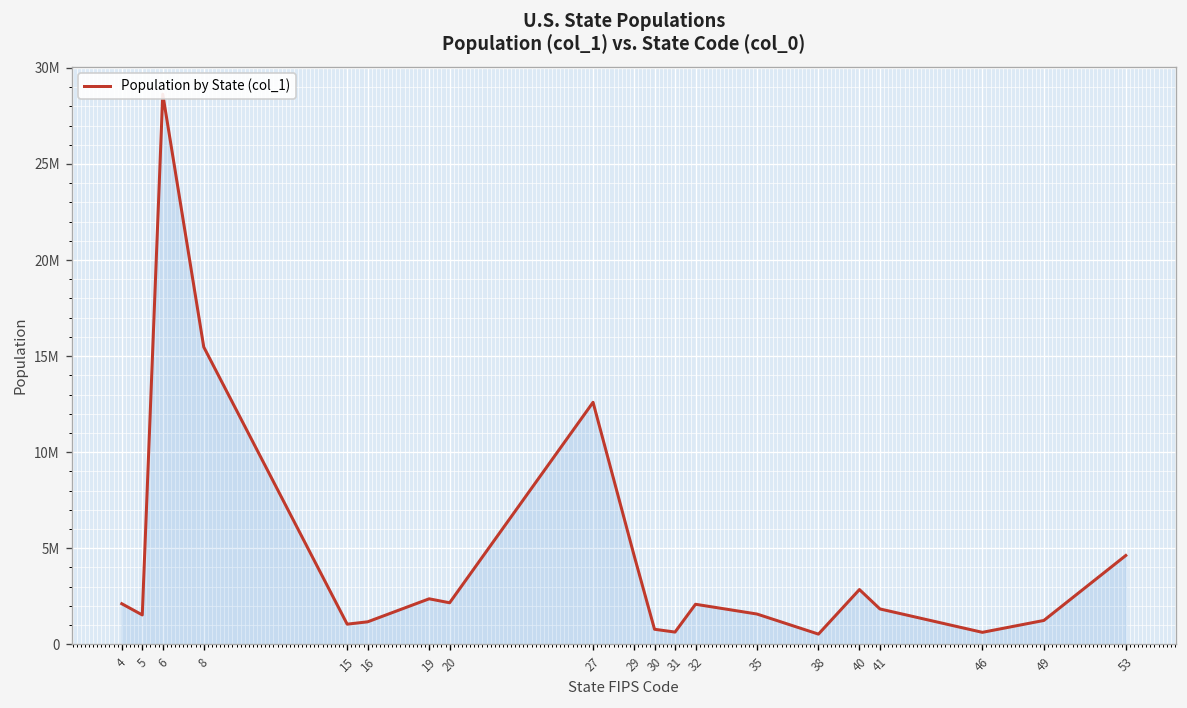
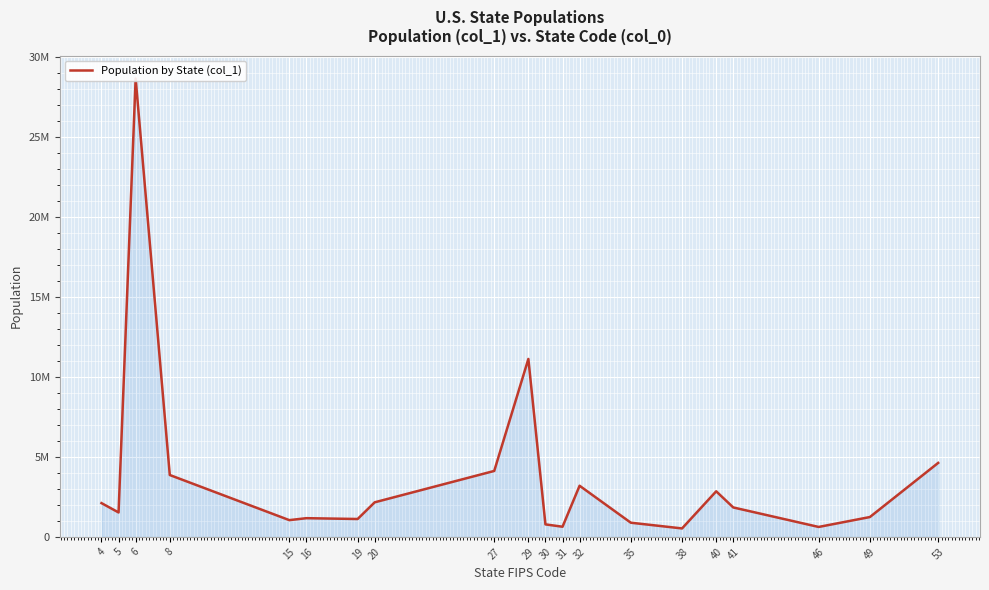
  {
    "4": 2100000,
    "5": 1500000,
-   "8": 15500000,
+   "8": 3900000,
    "15": 1000000,
    "16": 1200000,
-   "19": 2400000,
+   "19": 1100000,
    "20": 2200000,
-   "27": 12600000,
-   "29": 4600000,
+   "27": 4100000,
+   "29": 11100000,
    "30": 800000,
    "31": 600000,
-   "32": 2100000,
-   "35": 1600000,
+   "32": 3200000,
+   "35": 900000,
    "38": 500000,
    "40": 2800000,
    "41": 1800000,
    "46": 600000,
    "49": 1200000,
    "53": 4600000
  }
